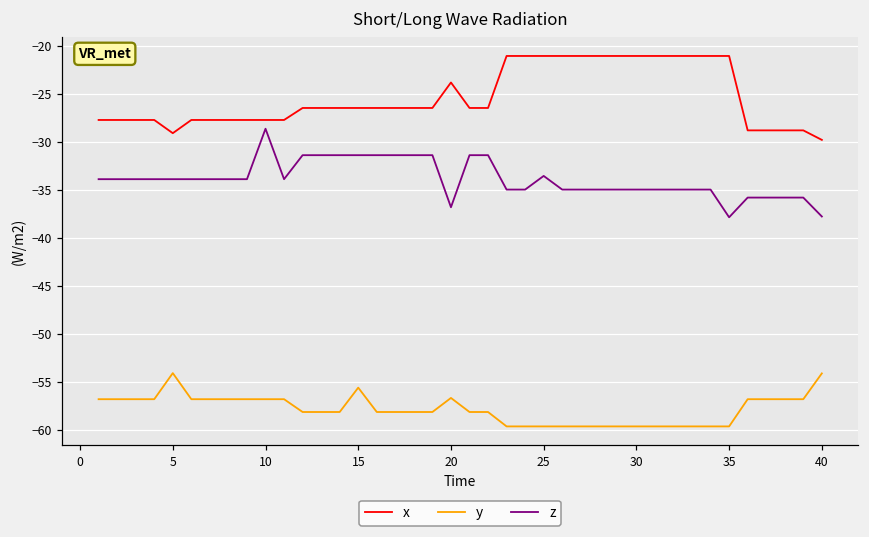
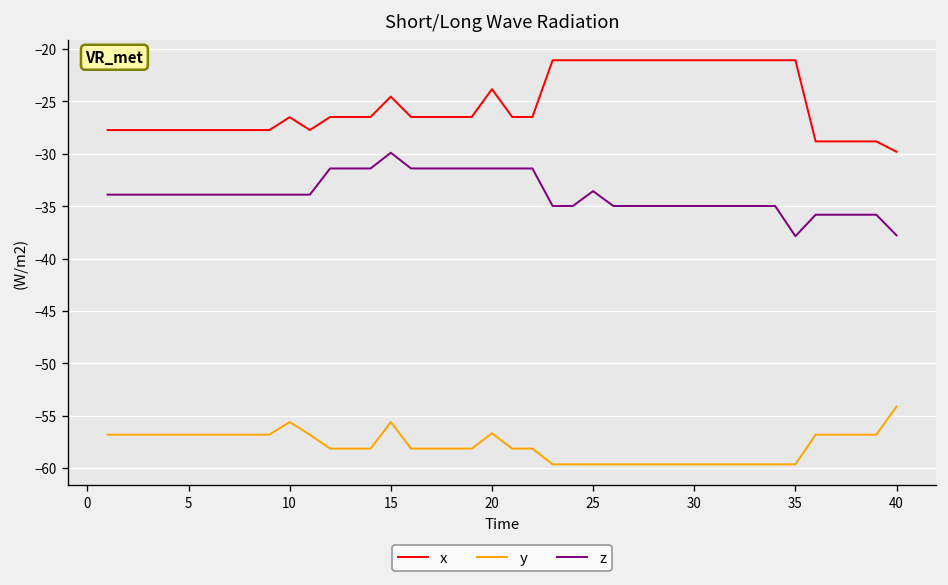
  {
    "x": {
-     "5": -29,
-     "10": -28,
-     "15": -26,
+     "5": -28,
+     "10": -27,
+     "15": -25,
      "20": -24,
      "25": -21,
      "30": -21,
      "35": -21,
      "40": -30
    },
    "y": {
-     "5": -54,
-     "10": -57,
+     "5": -57,
+     "10": -56,
      "15": -56,
      "20": -57,
      "25": -60,
      "30": -60,
      "35": -60,
      "40": -54
    },
    "z": {
      "5": -34,
-     "10": -29,
-     "15": -31,
-     "20": -37,
+     "10": -34,
+     "15": -30,
+     "20": -31,
      "25": -34,
      "30": -35,
      "35": -38,
      "40": -38
    }
  }
